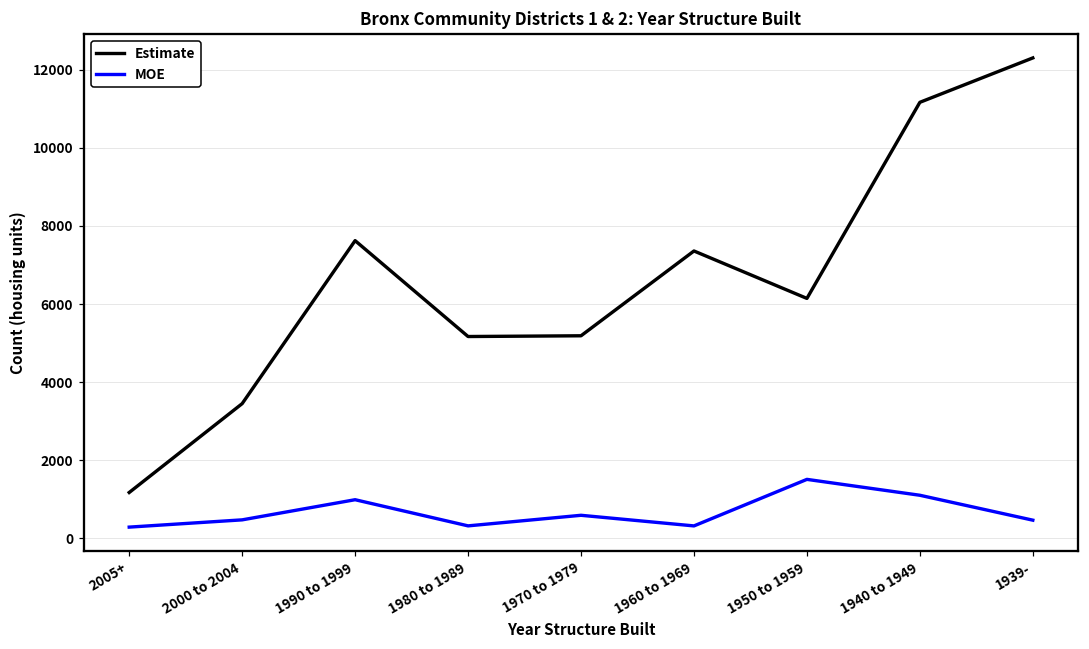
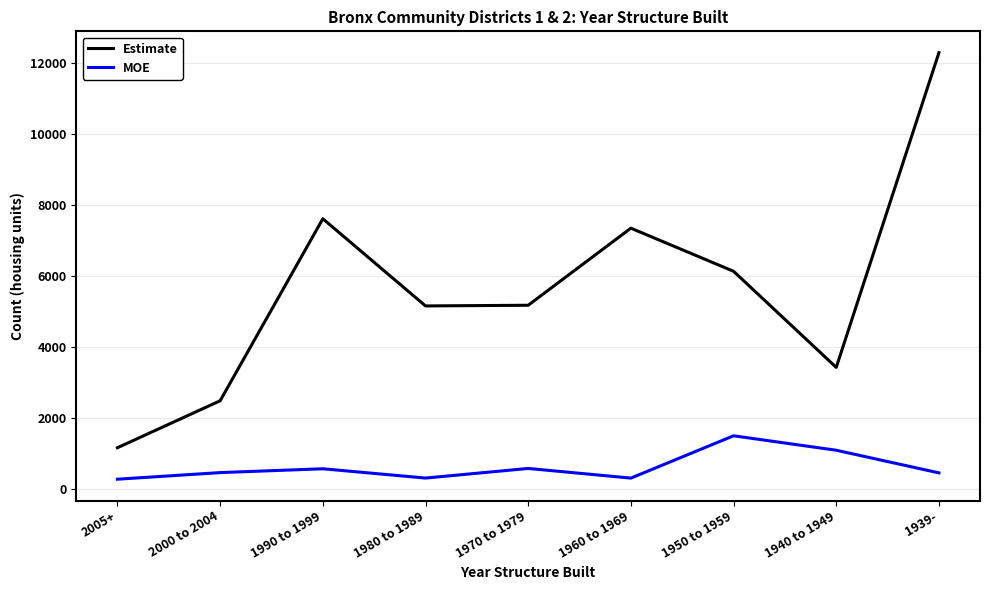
  {
    "Estimate": {
      "2005+": 1200,
-     "2000 to 2004": 3400,
+     "2000 to 2004": 2500,
      "1990 to 1999": 7600,
      "1980 to 1989": 5200,
      "1970 to 1979": 5200,
      "1960 to 1969": 7400,
      "1950 to 1959": 6100,
-     "1940 to 1949": 11200,
+     "1940 to 1949": 3400,
      "1939-": 12300
    },
    "MOE": {
      "2005+": 300,
      "2000 to 2004": 500,
-     "1990 to 1999": 1000,
+     "1990 to 1999": 600,
      "1980 to 1989": 300,
      "1970 to 1979": 600,
      "1960 to 1969": 300,
      "1950 to 1959": 1500,
      "1940 to 1949": 1100,
      "1939-": 500
    }
  }
